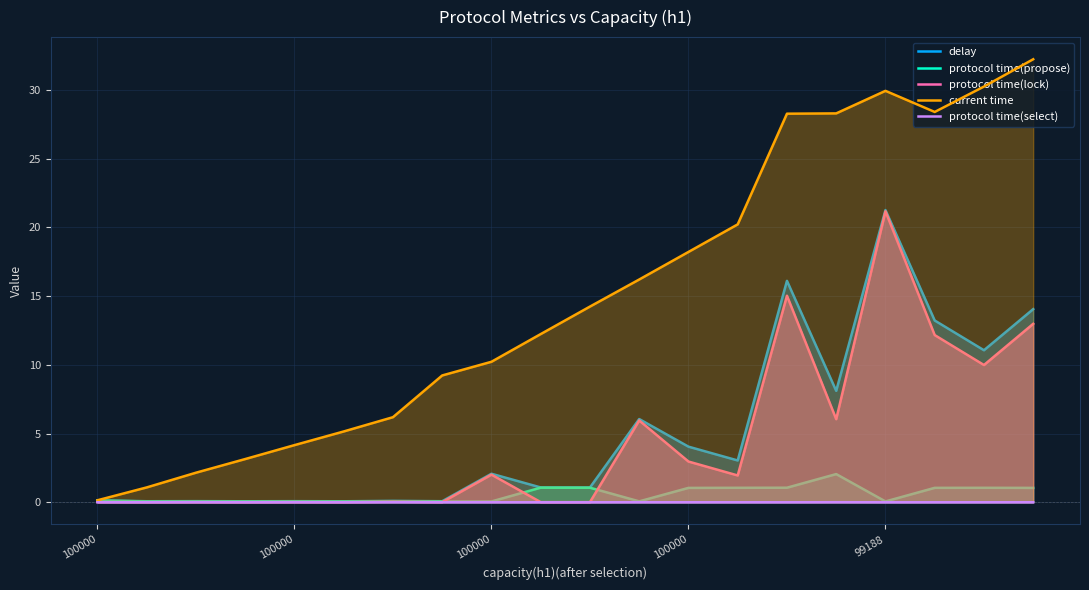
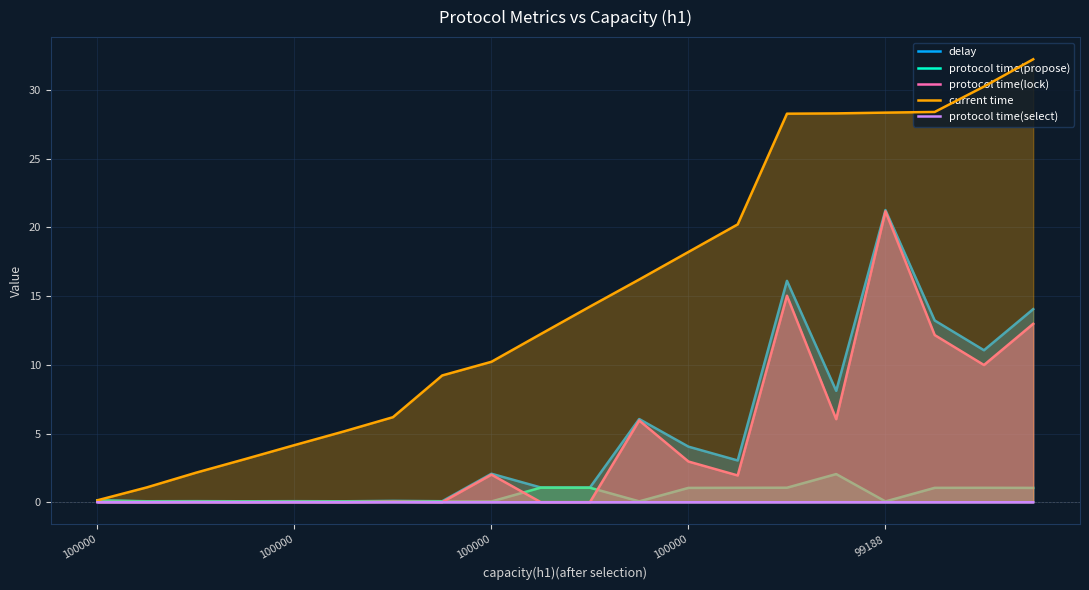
  {
    "current time": {
-     "99188": 29.9
+     "99188": 28.3
    }
  }
